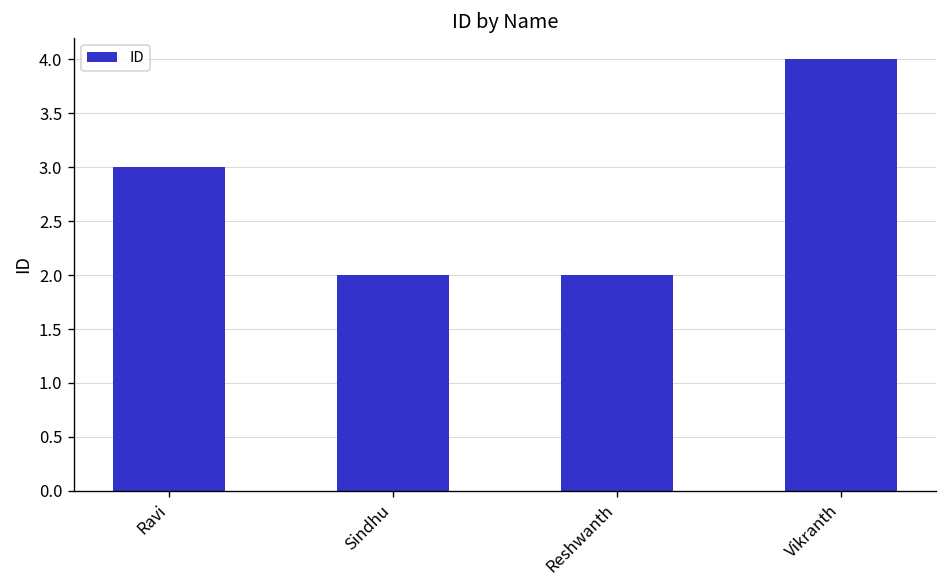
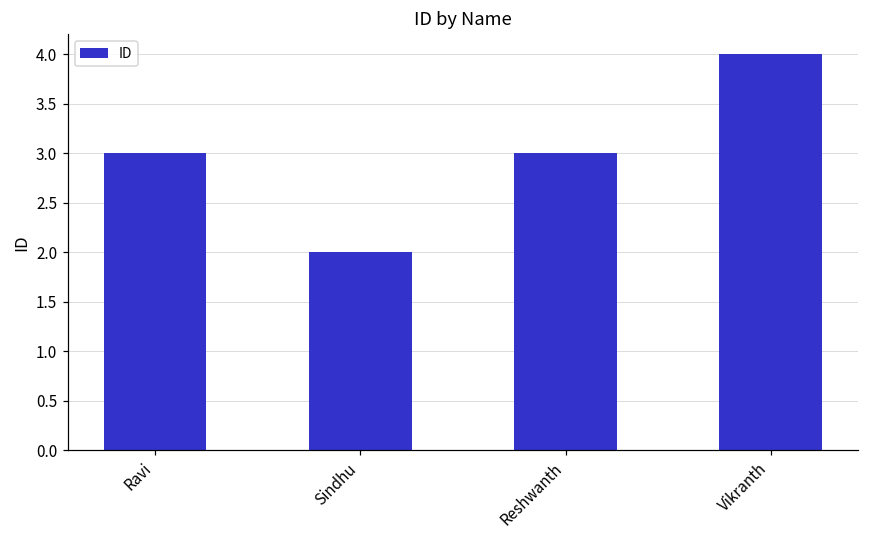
  {
    "Ravi": 3,
    "Sindhu": 2,
-   "Reshwanth": 2,
+   "Reshwanth": 3,
    "Vikranth": 4
  }
